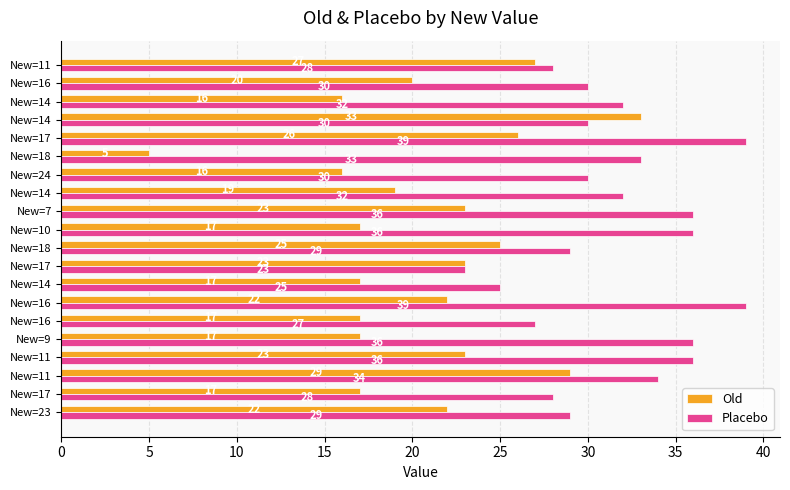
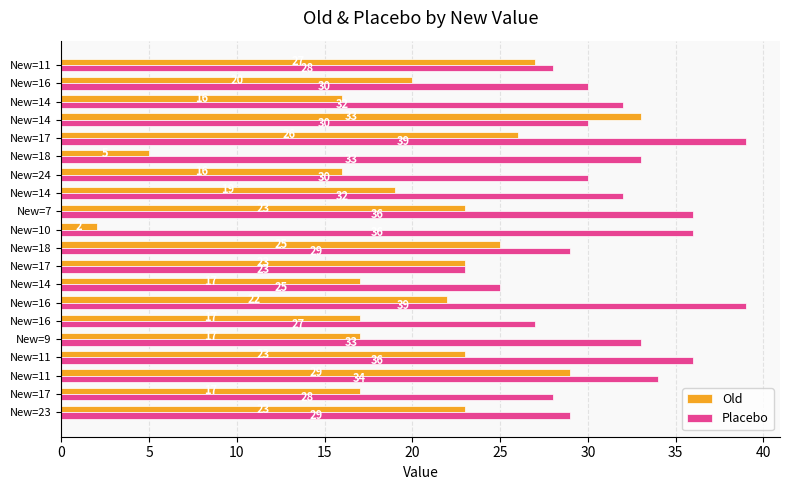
  {
    "Old": {
      "New=24": 16,
      "New=7": 23,
-     "New=10": 17,
+     "New=10": 2,
      "New=9": 17,
-     "New=23": 22
+     "New=23": 23
    },
    "Placebo": {
      "New=10": 36,
-     "New=9": 36
+     "New=9": 33
    }
  }
